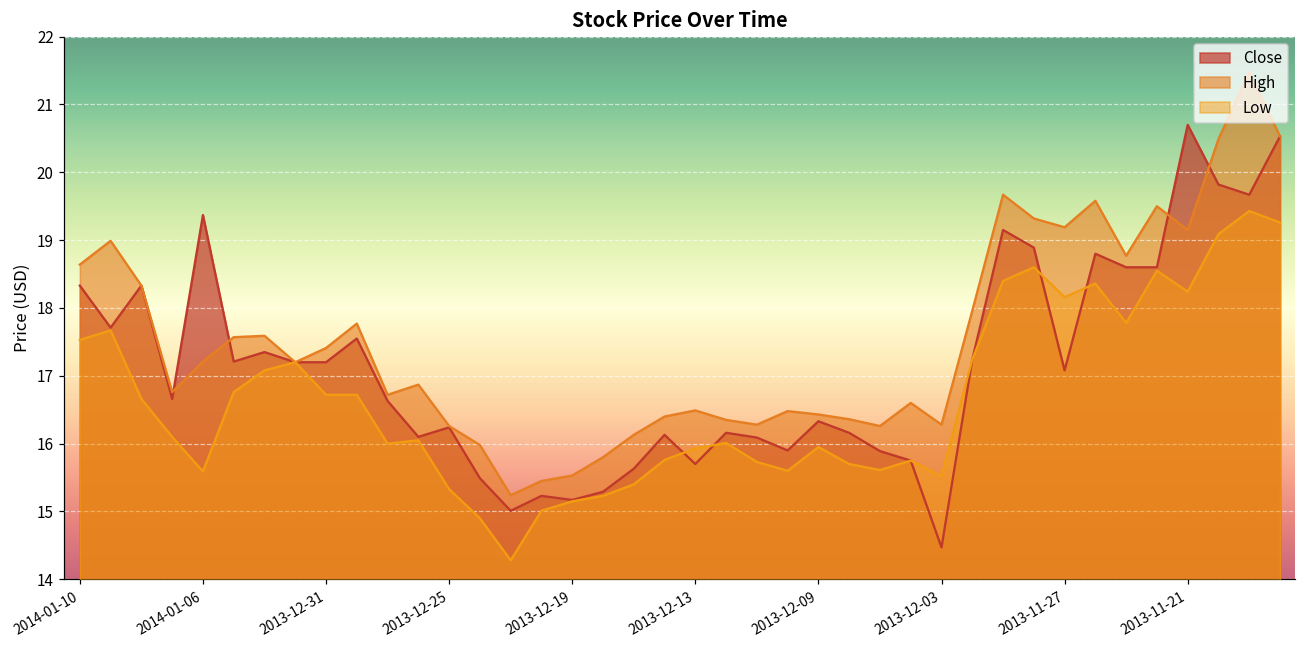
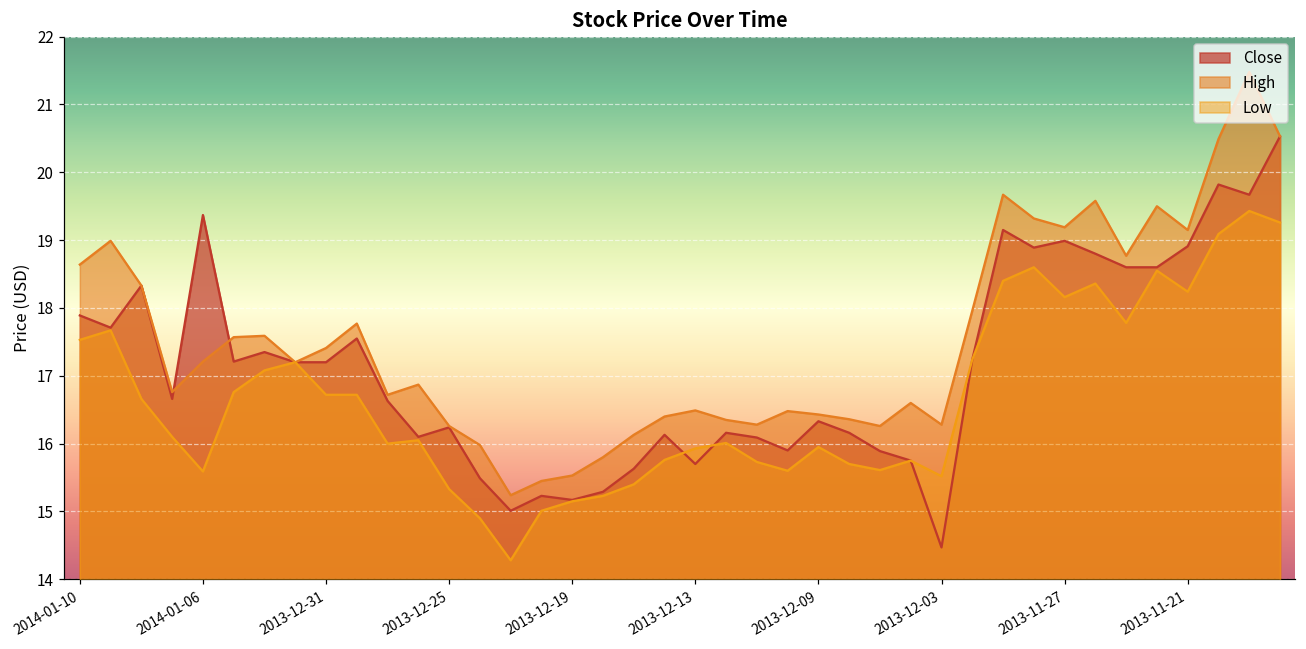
  {
    "Close": {
-     "2014-01-10": 18.3,
+     "2014-01-10": 17.9,
      "2014-01-06": 19.4,
      "2013-12-31": 17.2,
      "2013-12-13": 15.7,
      "2013-12-09": 16.3,
      "2013-12-03": 14.5,
-     "2013-11-27": 17.1,
-     "2013-11-21": 20.7
+     "2013-11-27": 19.0,
+     "2013-11-21": 18.9
    }
  }
